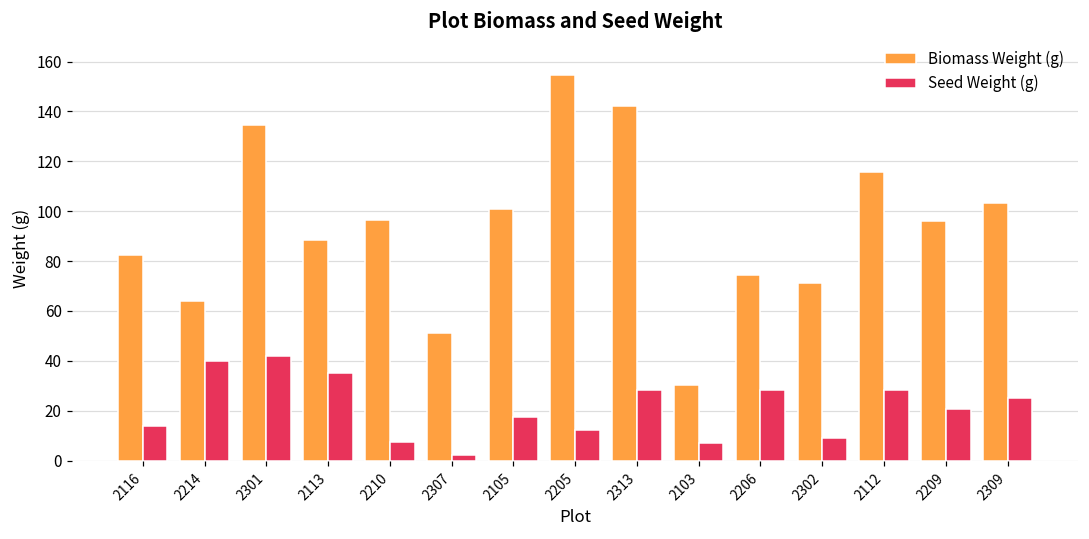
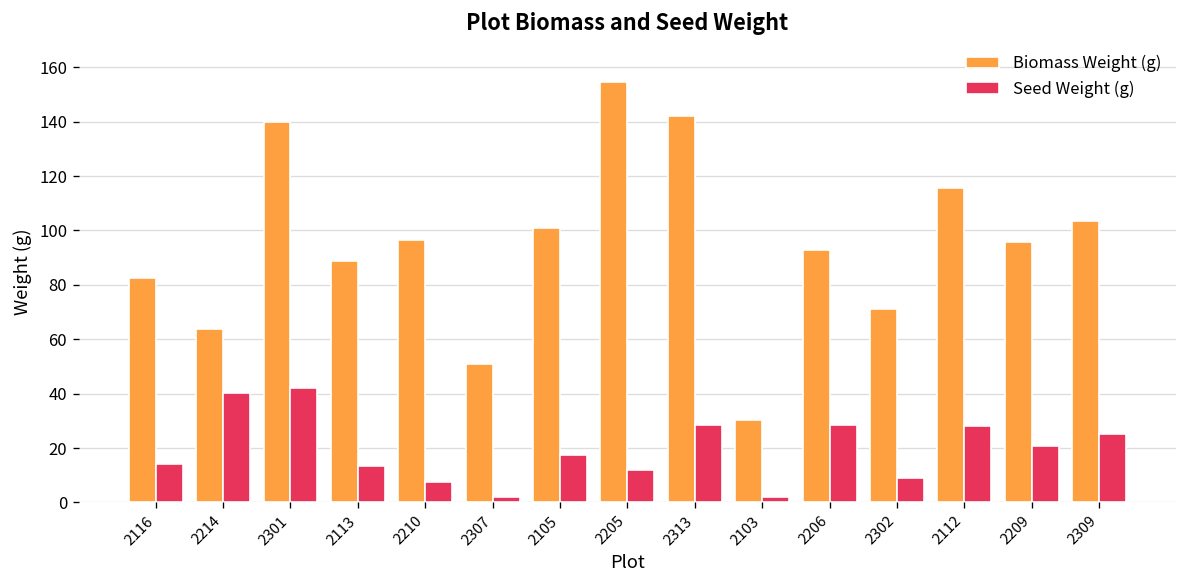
  {
    "Biomass Weight (g)": {
      "2116": 83,
      "2214": 64,
-     "2301": 135,
+     "2301": 140,
      "2113": 89,
      "2210": 97,
      "2307": 51,
      "2105": 101,
      "2205": 155,
      "2313": 142,
      "2103": 30,
-     "2206": 74,
+     "2206": 93,
      "2302": 71,
      "2112": 116,
      "2209": 96,
      "2309": 103
    },
    "Seed Weight (g)": {
      "2116": 14,
      "2214": 40,
      "2301": 42,
-     "2113": 35,
+     "2113": 14,
      "2210": 8,
      "2307": 2,
      "2105": 17,
      "2205": 12,
      "2313": 28,
-     "2103": 7,
+     "2103": 2,
      "2206": 28,
      "2302": 9,
      "2112": 28,
      "2209": 21,
      "2309": 25
    }
  }
